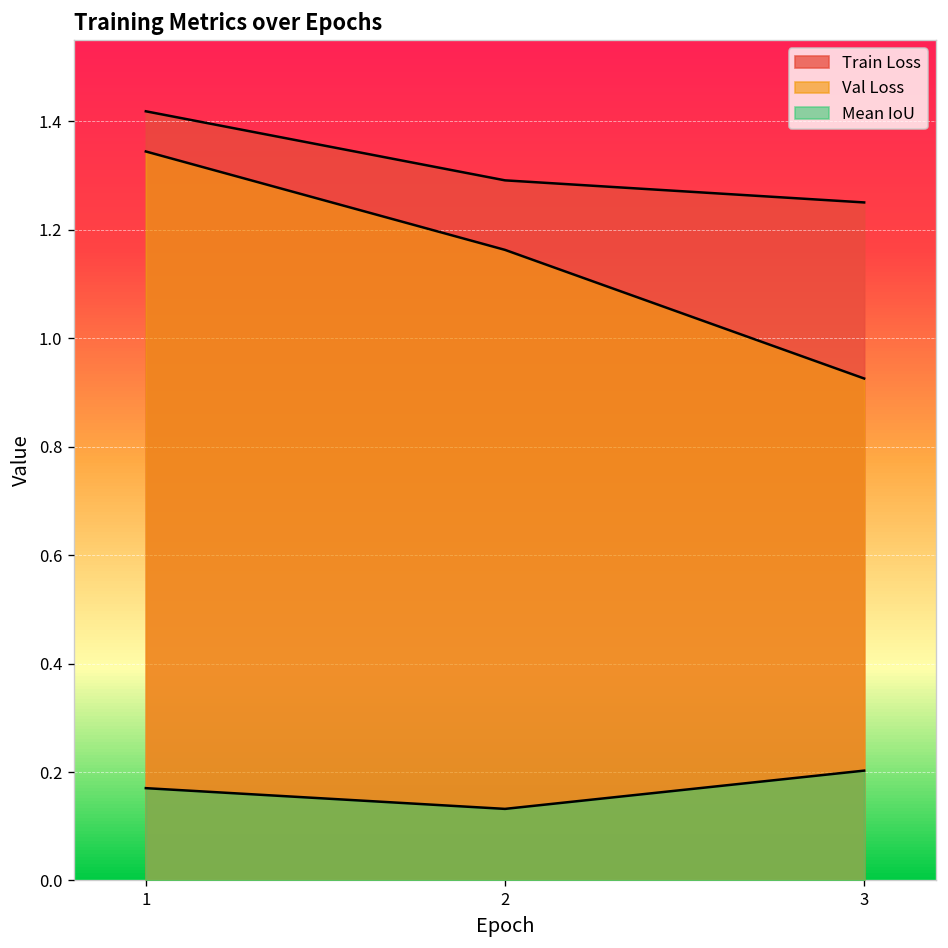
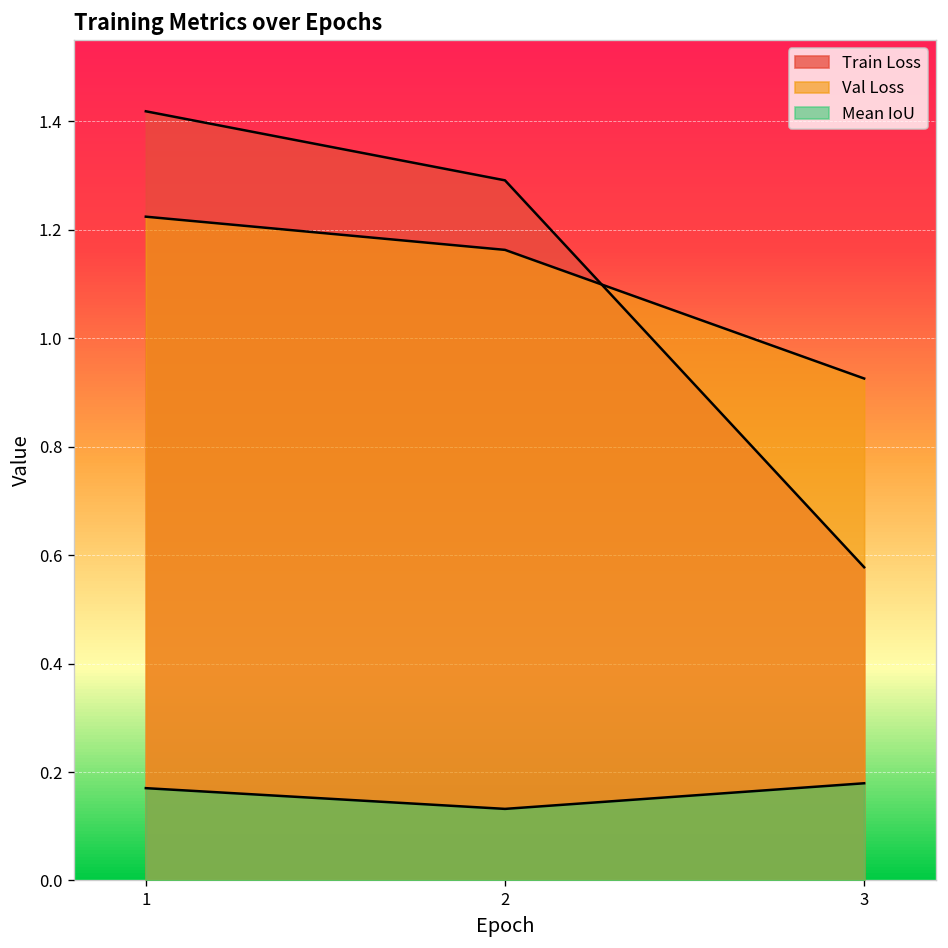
  {
    "Train Loss": {
      "1": 1.42,
      "2": 1.29,
-     "3": 1.25
+     "3": 0.58
    },
    "Val Loss": {
-     "1": 1.34,
+     "1": 1.22,
      "2": 1.16,
      "3": 0.93
    },
    "Mean IoU": {
      "1": 0.17,
      "2": 0.13,
-     "3": 0.20
+     "3": 0.18
    }
  }
